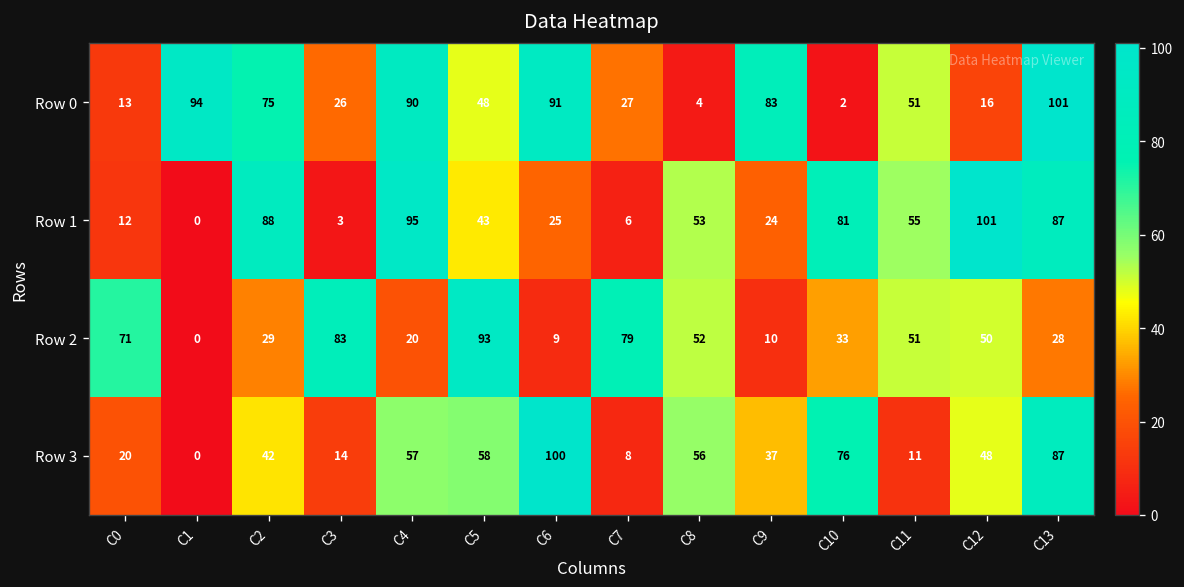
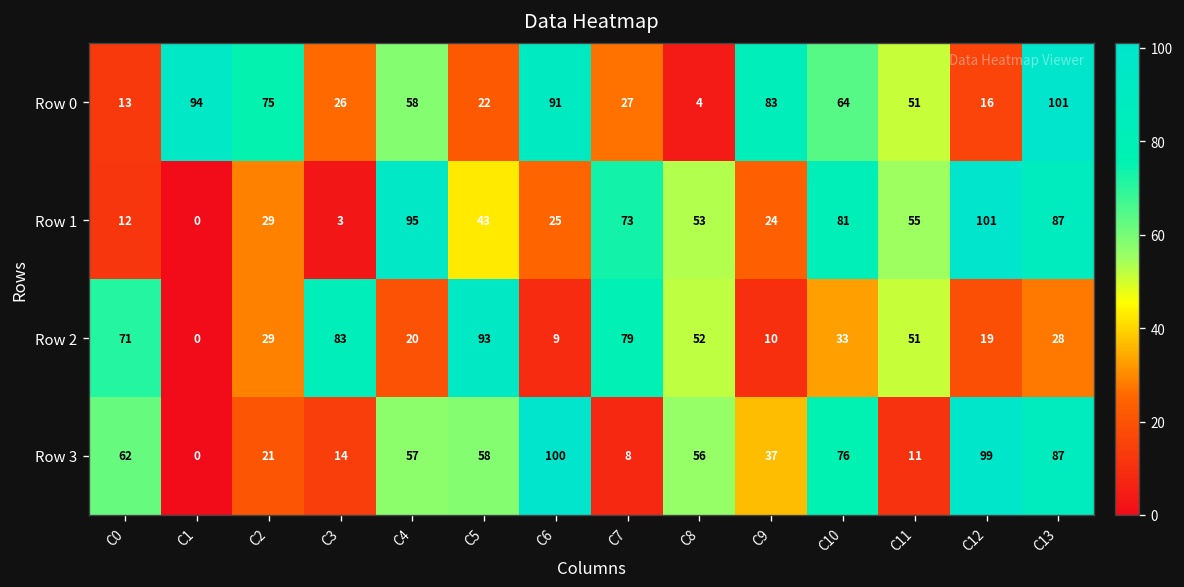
  {
    "Row 0": {
      "C0": 13,
      "C1": 94,
      "C2": 75,
      "C3": 26,
-     "C4": 90,
-     "C5": 48,
+     "C4": 58,
+     "C5": 22,
      "C6": 91,
      "C7": 27,
      "C8": 4,
      "C9": 83,
-     "C10": 2,
+     "C10": 64,
      "C11": 51,
      "C13": 101
    },
    "Row 1": {
      "C0": 12,
      "C1": 0,
-     "C2": 88,
+     "C2": 29,
      "C3": 3,
      "C4": 95,
      "C5": 43,
      "C6": 25,
-     "C7": 6,
+     "C7": 73,
      "C8": 53,
      "C9": 24,
      "C10": 81,
      "C11": 55,
      "C12": 101,
      "C13": 87
    },
    "Row 2": {
      "C0": 71,
      "C1": 0,
      "C2": 29,
      "C3": 83,
      "C4": 20,
      "C5": 93,
      "C6": 9,
      "C7": 79,
      "C8": 52,
      "C9": 10,
      "C10": 33,
      "C11": 51,
-     "C12": 50,
+     "C12": 19,
      "C13": 28
    },
    "Row 3": {
-     "C0": 20,
+     "C0": 62,
      "C1": 0,
-     "C2": 42,
+     "C2": 21,
      "C3": 14,
      "C4": 57,
      "C5": 58,
      "C6": 100,
      "C7": 8,
      "C8": 56,
      "C9": 37,
      "C10": 76,
      "C11": 11,
-     "C12": 48,
+     "C12": 99,
      "C13": 87
    }
  }
